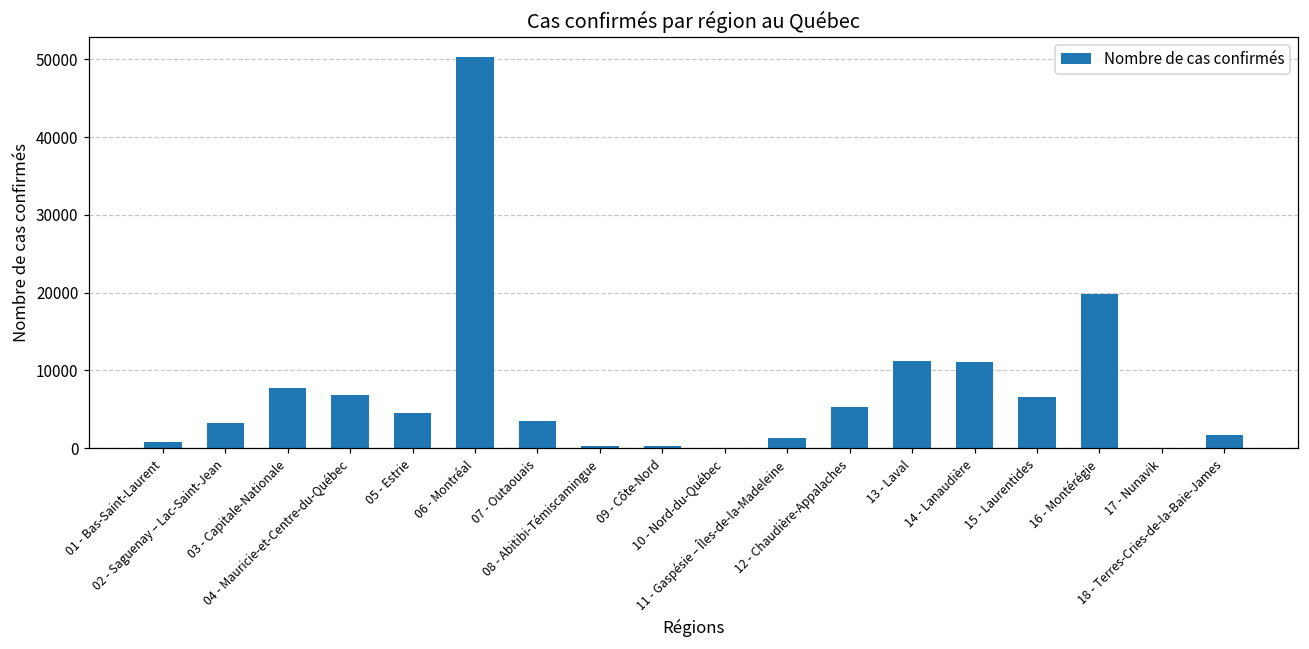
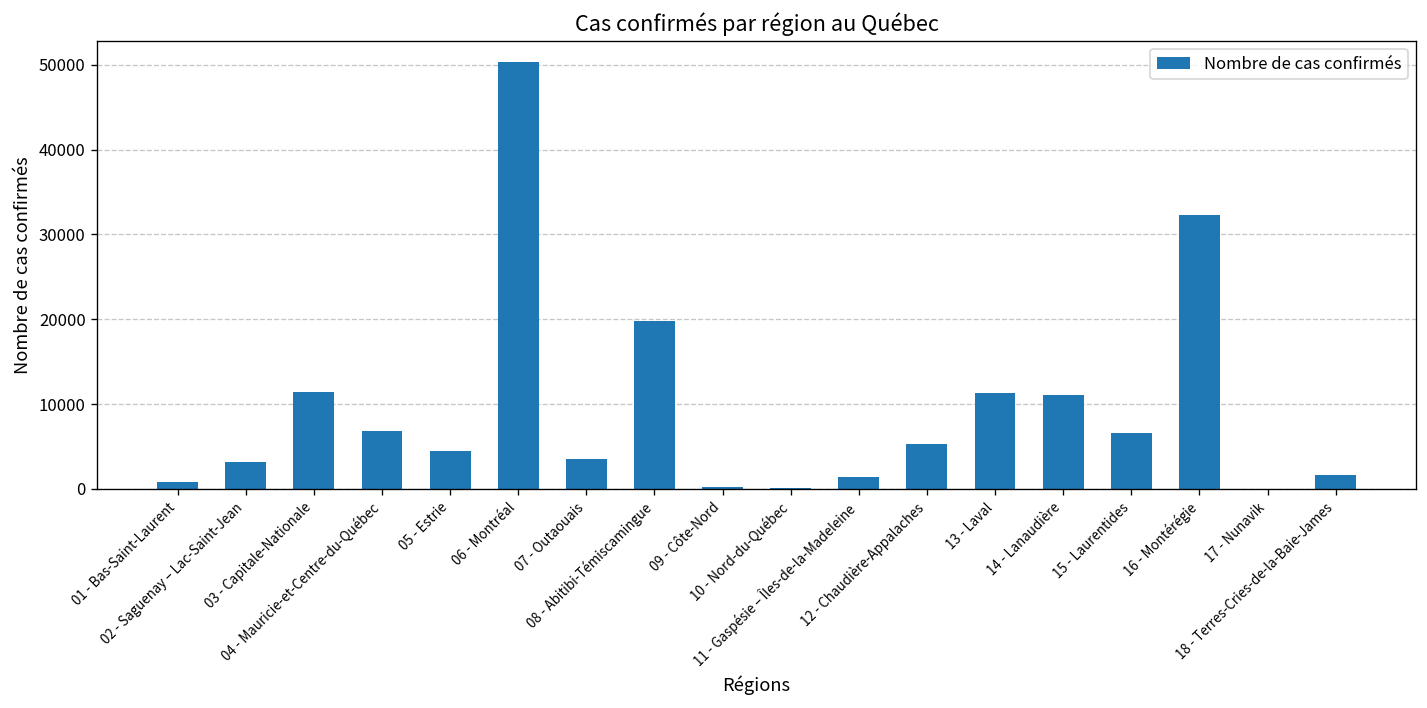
  {
    "01 - Bas-Saint-Laurent": 1000,
    "02 - Saguenay – Lac-Saint-Jean": 3000,
-   "03 - Capitale-Nationale": 8000,
+   "03 - Capitale-Nationale": 11000,
    "04 - Mauricie-et-Centre-du-Québec": 7000,
    "05 - Estrie": 5000,
    "06 - Montréal": 50000,
    "07 - Outaouais": 4000,
-   "08 - Abitibi-Témiscamingue": 0,
+   "08 - Abitibi-Témiscamingue": 20000,
    "11 - Gaspésie – Îles-de-la-Madeleine": 1000,
    "12 - Chaudière-Appalaches": 5000,
    "13 - Laval": 11000,
    "14 - Lanaudière": 11000,
    "15 - Laurentides": 7000,
-   "16 - Montérégie": 20000,
+   "16 - Montérégie": 32000,
    "18 - Terres-Cries-de-la-Baie-James": 2000
  }
